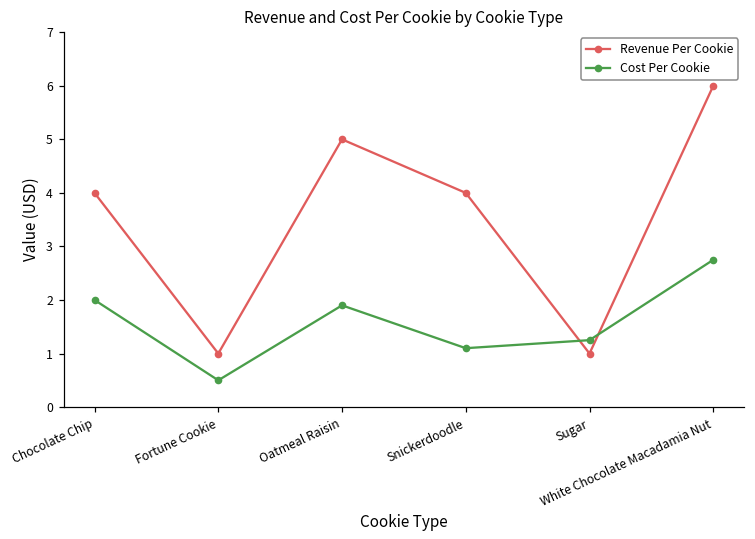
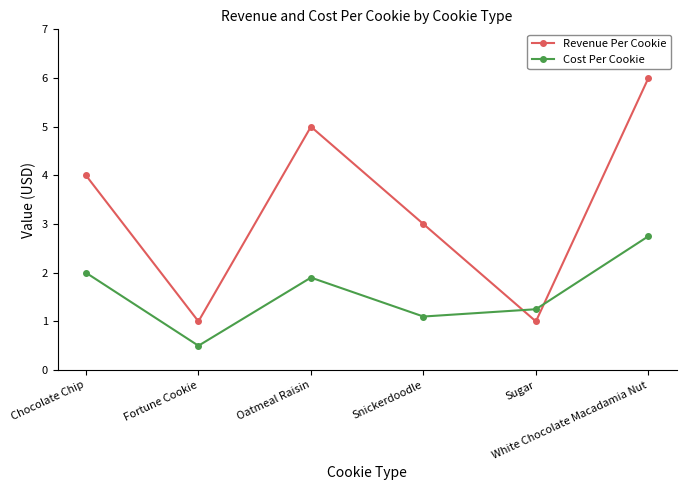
  {
    "Revenue Per Cookie": {
      "Chocolate Chip": 4,
      "Fortune Cookie": 1,
      "Oatmeal Raisin": 5,
-     "Snickerdoodle": 4,
+     "Snickerdoodle": 3,
      "Sugar": 1,
      "White Chocolate Macadamia Nut": 6
    },
    "Cost Per Cookie": {
      "Chocolate Chip": 2,
      "Fortune Cookie": 0.5,
      "Oatmeal Raisin": 1.9,
      "Snickerdoodle": 1.1,
      "Sugar": 1.3,
      "White Chocolate Macadamia Nut": 2.8
    }
  }
